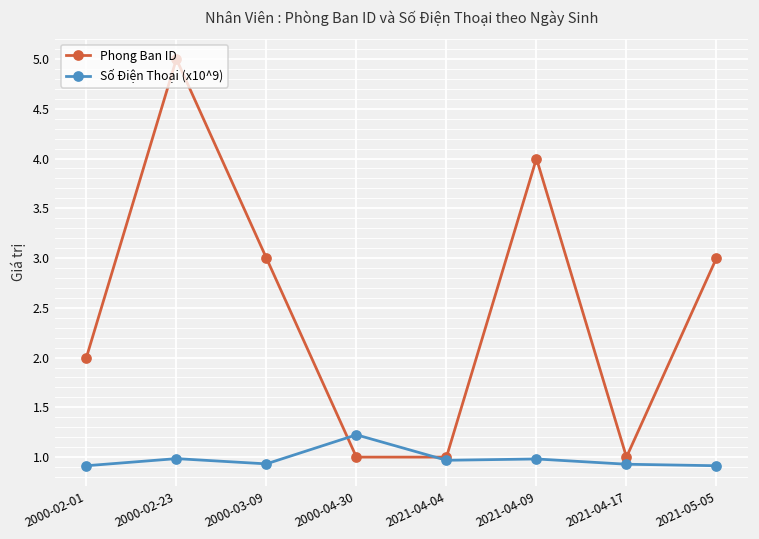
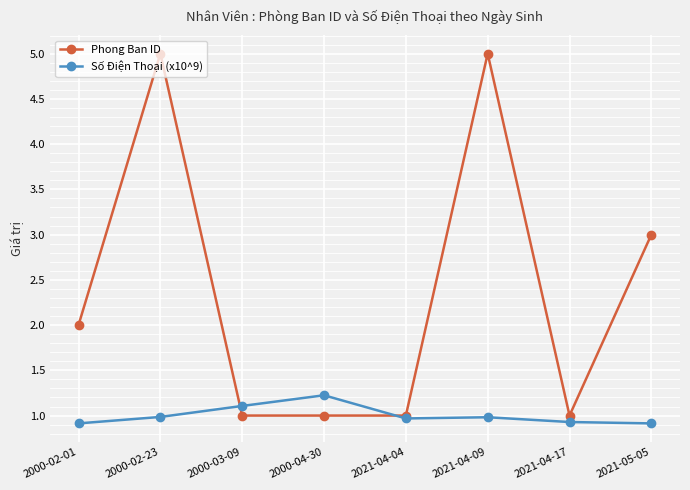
  {
    "Phong Ban ID": {
      "2000-02-01": 2,
-     "2000-03-09": 3,
+     "2000-03-09": 1,
      "2000-04-30": 1,
      "2021-04-04": 1,
-     "2021-04-09": 4,
+     "2021-04-09": 5,
      "2021-04-17": 1,
      "2021-05-05": 3
    },
    "Số Điện Thoại (x10^9)": {
      "2000-02-01": 0.9,
      "2000-02-23": 1.0,
-     "2000-03-09": 0.9,
+     "2000-03-09": 1.1,
      "2000-04-30": 1.2,
      "2021-04-04": 1.0,
      "2021-04-09": 1.0,
      "2021-04-17": 0.9,
      "2021-05-05": 0.9
    }
  }
